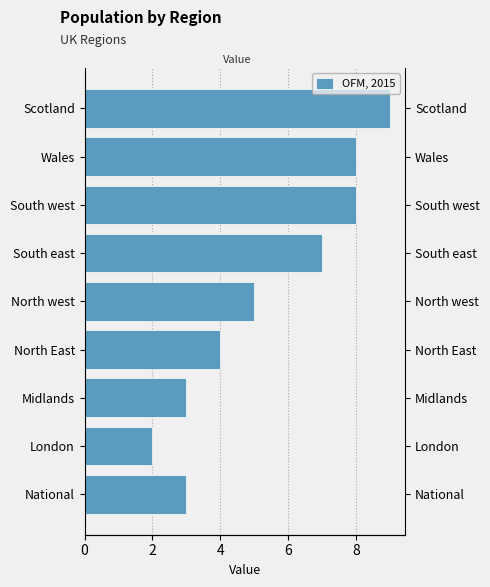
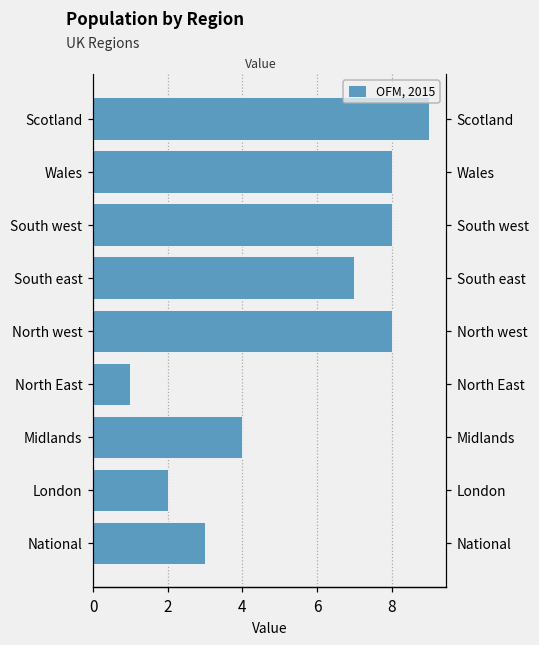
  {
    "Scotland": 9,
    "Wales": 8,
    "South west": 8,
    "South east": 7,
-   "North west": 5,
-   "North East": 4,
-   "Midlands": 3,
+   "North west": 8,
+   "North East": 1,
+   "Midlands": 4,
    "London": 2,
    "National": 3
  }
